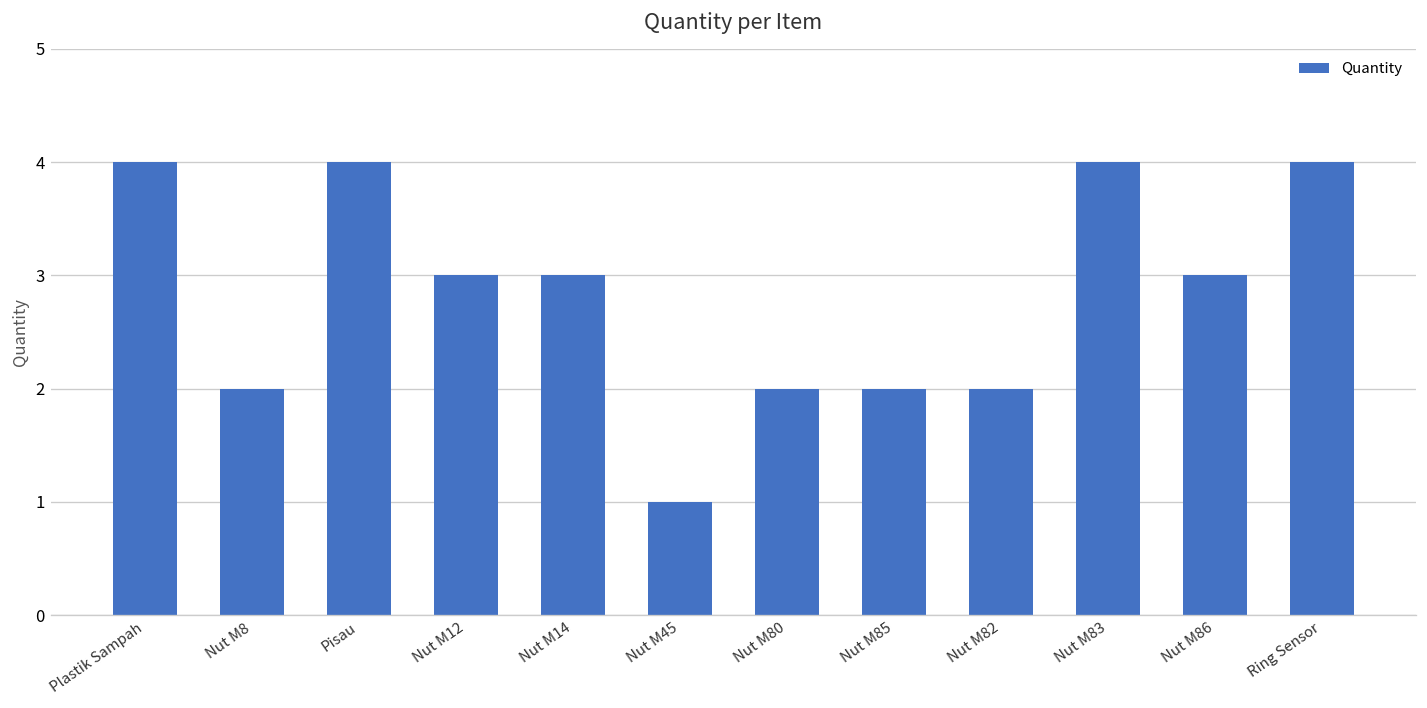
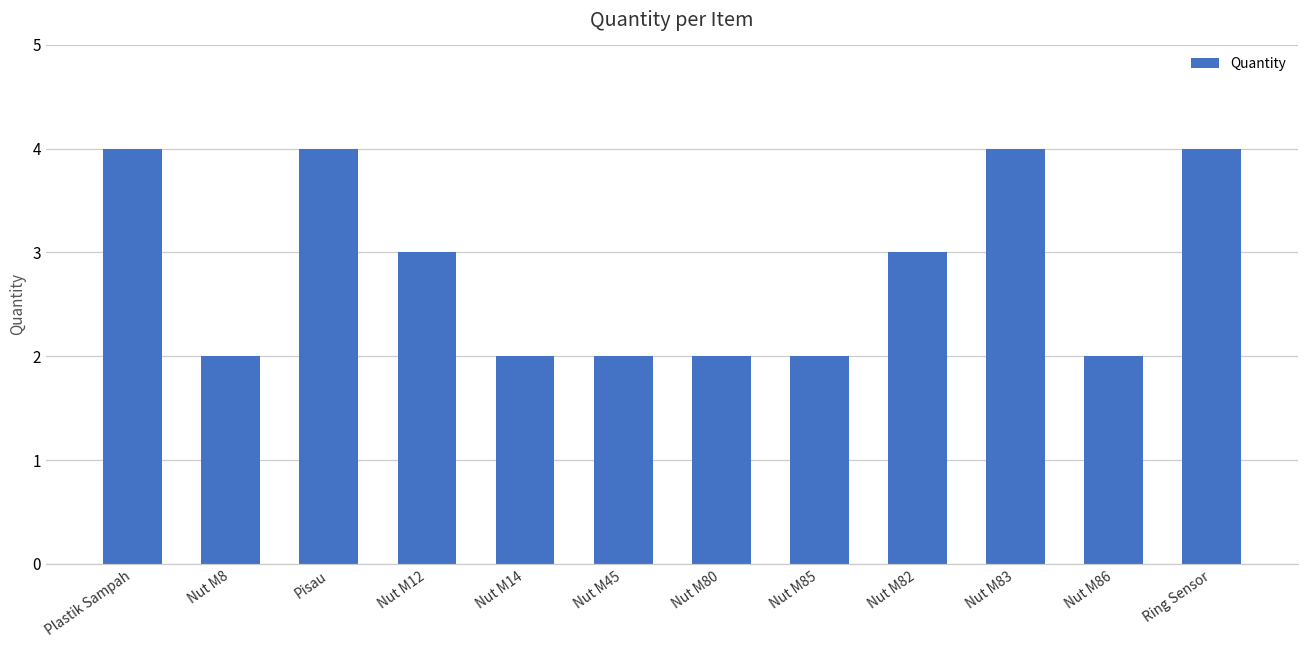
  {
    "Plastik Sampah": 4,
    "Nut M8": 2,
    "Pisau": 4,
    "Nut M12": 3,
-   "Nut M14": 3,
-   "Nut M45": 1,
+   "Nut M14": 2,
+   "Nut M45": 2,
    "Nut M80": 2,
    "Nut M85": 2,
-   "Nut M82": 2,
+   "Nut M82": 3,
    "Nut M83": 4,
-   "Nut M86": 3,
+   "Nut M86": 2,
    "Ring Sensor": 4
  }
